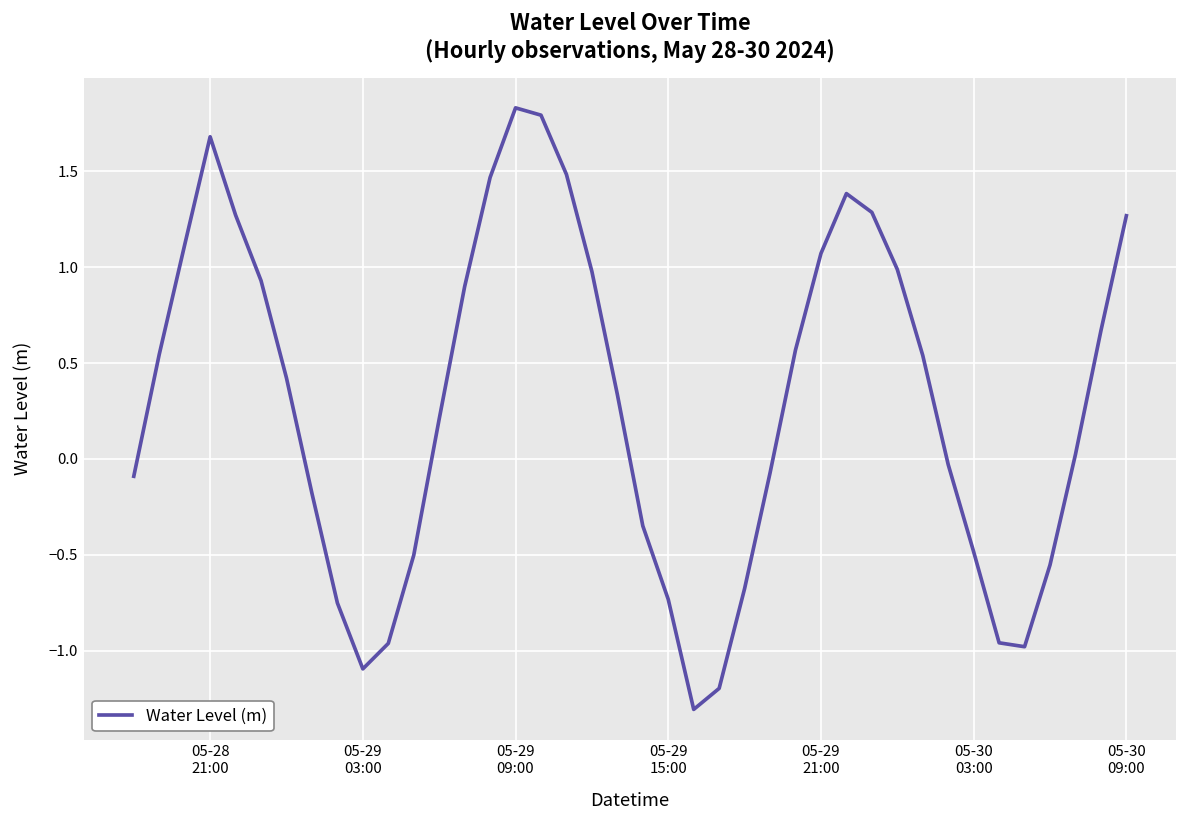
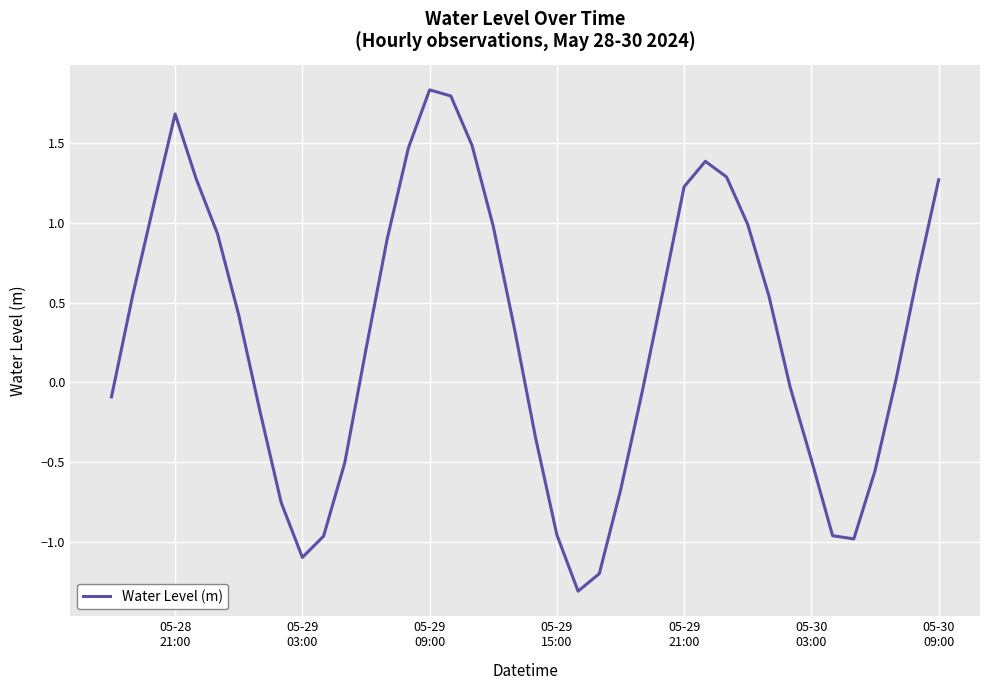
  {
    "05-28 21:00": 1.68,
    "05-29 03:00": -1.10,
    "05-29 09:00": 1.83,
-   "05-29 15:00": -0.73,
-   "05-29 21:00": 1.07,
+   "05-29 15:00": -0.95,
+   "05-29 21:00": 1.22,
    "05-30 03:00": -0.48,
    "05-30 09:00": 1.27
  }
